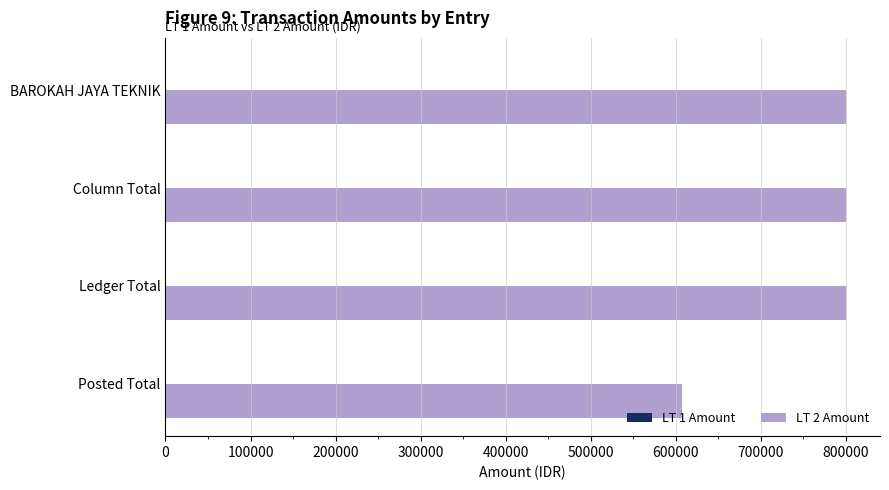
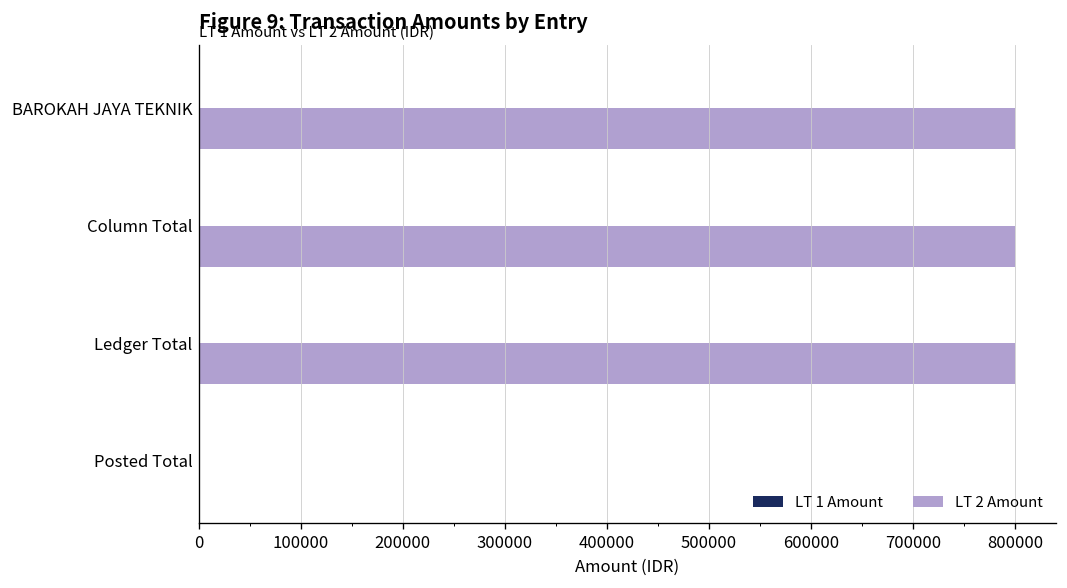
  {
    "LT 2 Amount": {
      "BAROKAH JAYA TEKNIK": 800000,
      "Column Total": 800000,
      "Ledger Total": 800000,
-     "Posted Total": 610000
+     "Posted Total": 0
    }
  }
